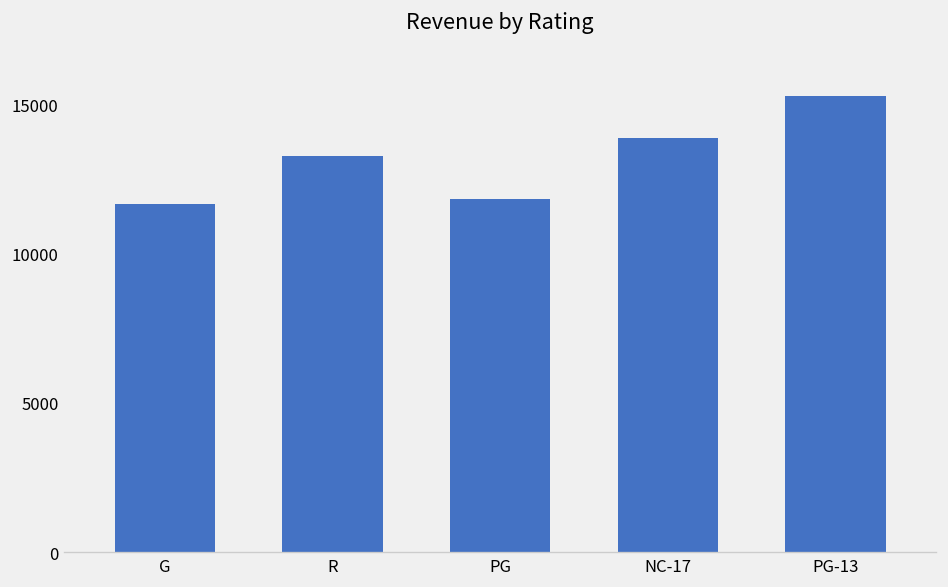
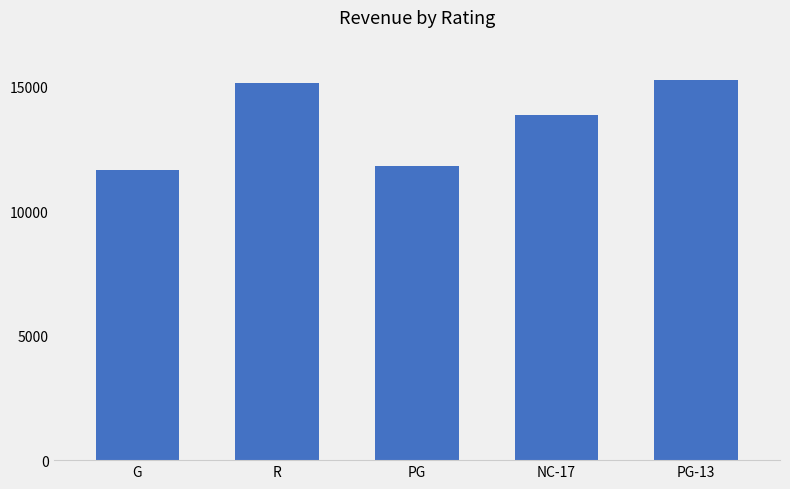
  {
    "G": 11700,
-   "R": 13300,
+   "R": 15100,
    "PG": 11800,
    "NC-17": 13900,
    "PG-13": 15300
  }
